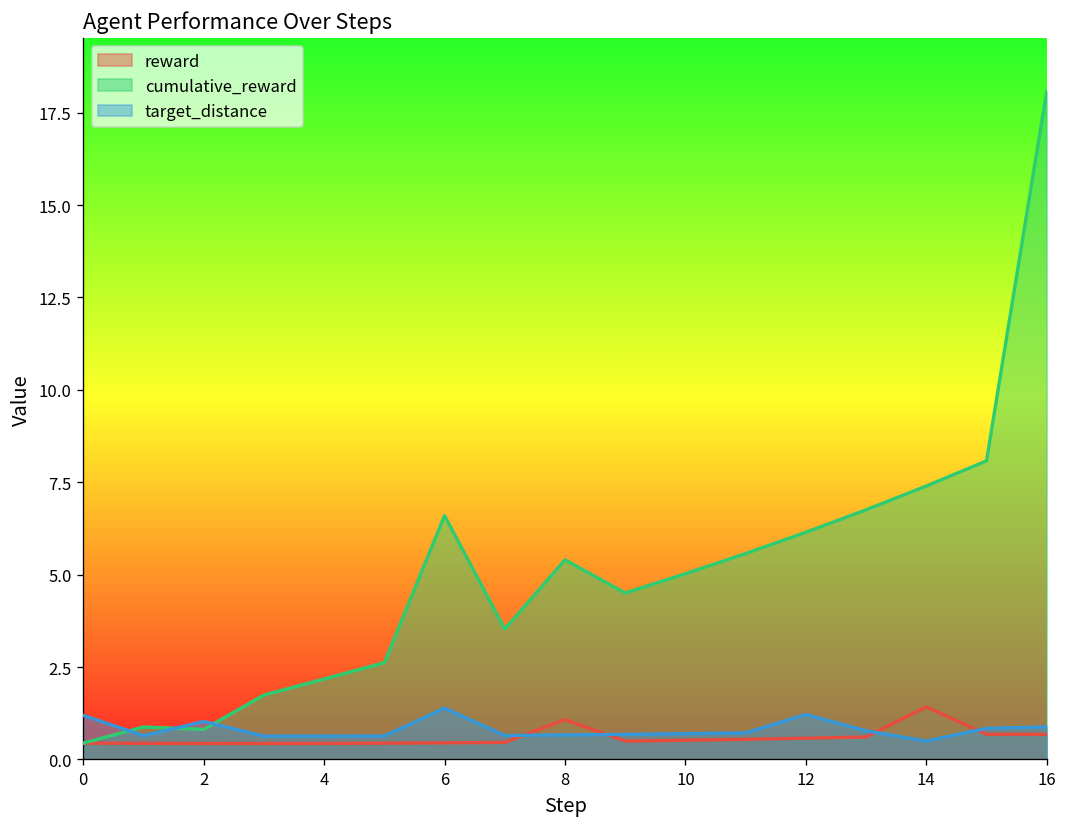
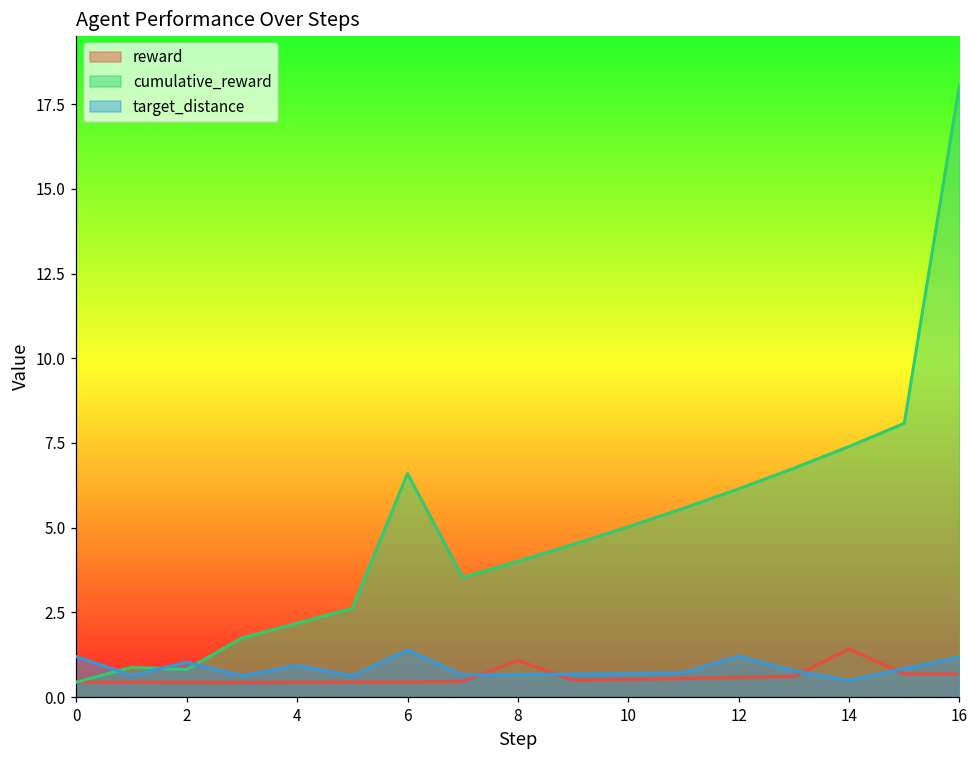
  {
    "reward": {
      "2": 0.4,
      "4": 0.4,
      "6": 0.4,
      "8": 1.1,
      "10": 0.5,
      "12": 0.6,
      "14": 1.4,
      "16": 0.7
    },
    "cumulative_reward": {
      "2": 0.8,
      "4": 2.2,
      "6": 6.6,
-     "8": 5.4,
+     "8": 4.0,
      "10": 5.0,
      "12": 6.1,
      "14": 7.4,
      "16": 18.1
    },
    "target_distance": {
      "0": 1.2,
      "2": 1.0,
-     "4": 0.6,
+     "4": 0.9,
      "6": 1.4,
      "8": 0.7,
      "10": 0.7,
      "12": 1.2,
      "14": 0.5,
-     "16": 0.9
+     "16": 1.2
    }
  }
